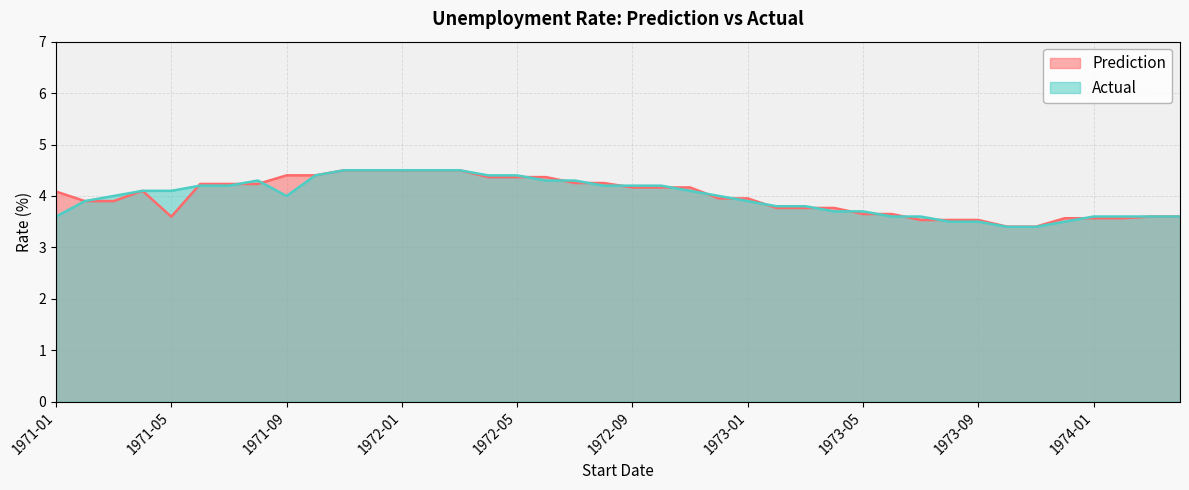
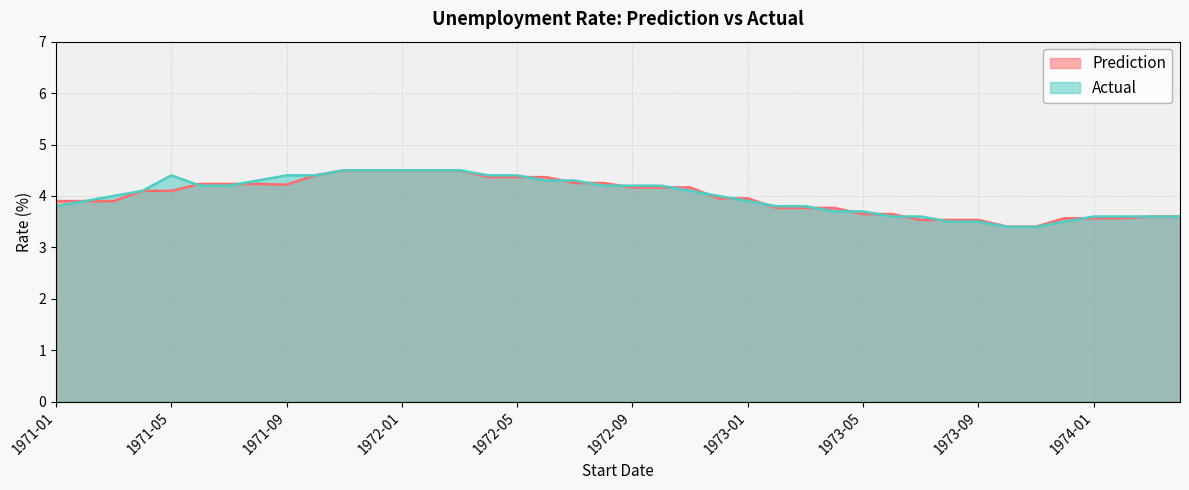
  {
    "Prediction": {
-     "1971-01": 4.1,
-     "1971-05": 3.6,
-     "1971-09": 4.4,
+     "1971-01": 3.9,
+     "1971-05": 4.1,
+     "1971-09": 4.2,
      "1973-01": 4.0,
      "1973-05": 3.6
    },
    "Actual": {
-     "1971-01": 3.6,
-     "1971-05": 4.1,
-     "1971-09": 4.0,
+     "1971-01": 3.8,
+     "1971-05": 4.4,
+     "1971-09": 4.4,
      "1973-01": 3.9,
      "1973-05": 3.7
    }
  }
